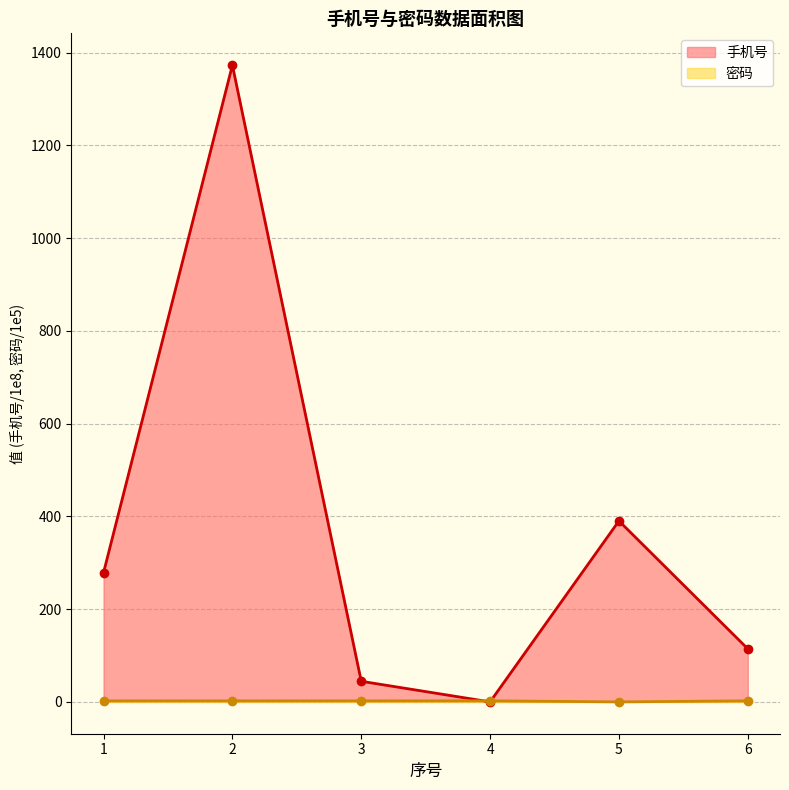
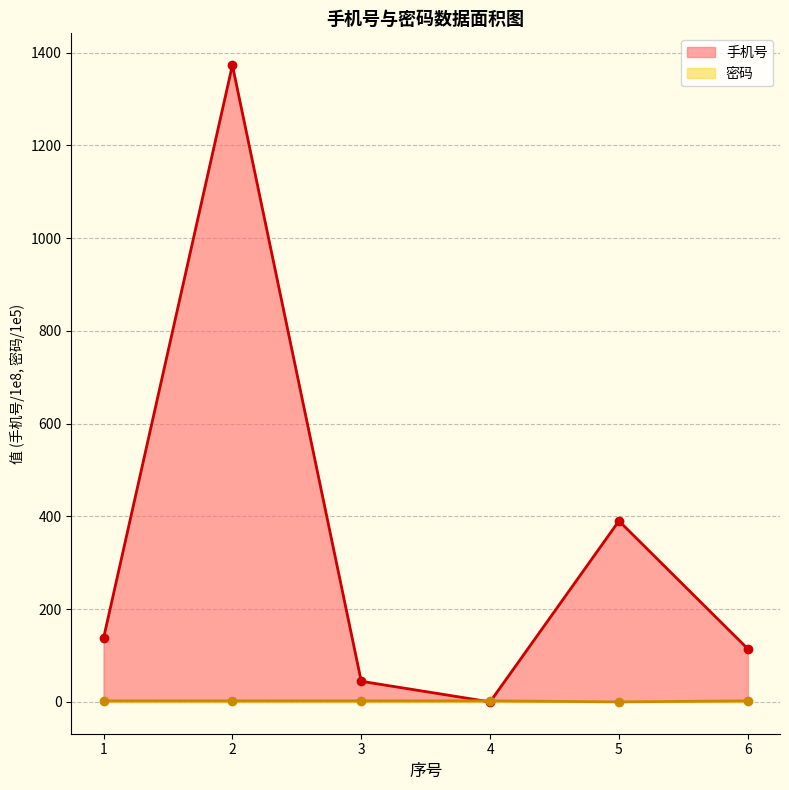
  {
    "手机号": {
-     "1": 280,
+     "1": 140,
      "2": 1370,
      "3": 40,
      "5": 390,
      "6": 110
    },
    "密码": {
      "1": 0,
      "2": 0,
      "3": 0,
      "5": 0,
      "6": 0
    }
  }
